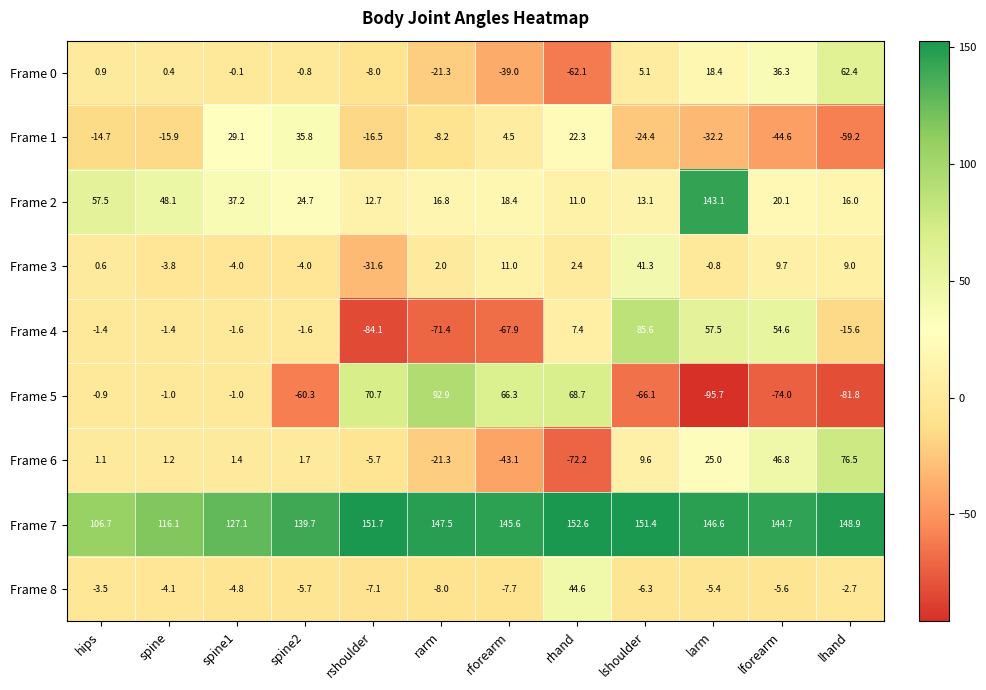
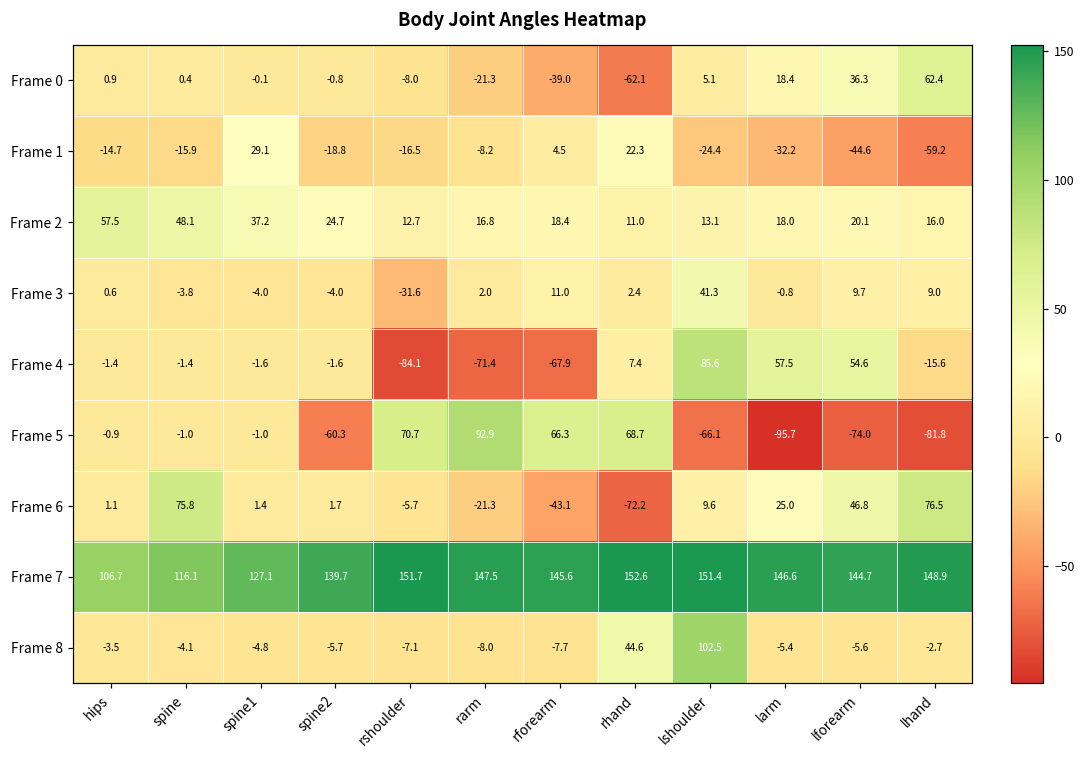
  {
    "Frame 0": {
      "hips": 0.9,
      "spine": 0.4,
      "spine1": -0.1,
      "spine2": -0.8,
      "rshoulder": -8.0,
      "rarm": -21.3,
      "rforearm": -39.0,
      "rhand": -62.1,
      "lshoulder": 5.1,
      "larm": 18.4,
      "lforearm": 36.3,
      "lhand": 62.4
    },
    "Frame 1": {
      "hips": -14.7,
      "spine": -15.9,
      "spine1": 29.1,
-     "spine2": 35.8,
+     "spine2": -18.8,
      "rshoulder": -16.5,
      "rarm": -8.2,
      "rforearm": 4.5,
      "rhand": 22.3,
      "lshoulder": -24.4,
      "larm": -32.2,
      "lforearm": -44.6,
      "lhand": -59.2
    },
    "Frame 2": {
      "hips": 57.5,
      "spine": 48.1,
      "spine1": 37.2,
      "spine2": 24.7,
      "rshoulder": 12.7,
      "rarm": 16.8,
      "rforearm": 18.4,
      "rhand": 11.0,
      "lshoulder": 13.1,
-     "larm": 143.1,
+     "larm": 18.0,
      "lforearm": 20.1,
      "lhand": 16.0
    },
    "Frame 3": {
      "hips": 0.6,
      "spine": -3.8,
      "spine1": -4.0,
      "spine2": -4.0,
      "rshoulder": -31.6,
      "rarm": 2.0,
      "rforearm": 11.0,
      "rhand": 2.4,
      "lshoulder": 41.3,
      "larm": -0.8,
      "lforearm": 9.7,
      "lhand": 9.0
    },
    "Frame 4": {
      "hips": -1.4,
      "spine": -1.4,
      "spine1": -1.6,
      "spine2": -1.6,
      "rshoulder": -84.1,
      "rarm": -71.4,
      "rforearm": -67.9,
      "rhand": 7.4,
      "lshoulder": 85.6,
      "larm": 57.5,
      "lforearm": 54.6,
      "lhand": -15.6
    },
    "Frame 5": {
      "hips": -0.9,
      "spine": -1.0,
      "spine1": -1.0,
      "spine2": -60.3,
      "rshoulder": 70.7,
      "rarm": 92.9,
      "rforearm": 66.3,
      "rhand": 68.7,
      "lshoulder": -66.1,
      "larm": -95.7,
      "lforearm": -74.0,
      "lhand": -81.8
    },
    "Frame 6": {
      "hips": 1.1,
-     "spine": 1.2,
+     "spine": 75.8,
      "spine1": 1.4,
      "spine2": 1.7,
      "rshoulder": -5.7,
      "rarm": -21.3,
      "rforearm": -43.1,
      "rhand": -72.2,
      "lshoulder": 9.6,
      "larm": 25.0,
      "lforearm": 46.8,
      "lhand": 76.5
    },
    "Frame 7": {
      "hips": 106.7,
      "spine": 116.1,
      "spine1": 127.1,
      "spine2": 139.7,
      "rshoulder": 151.7,
      "rarm": 147.5,
      "rforearm": 145.6,
      "rhand": 152.6,
      "lshoulder": 151.4,
      "larm": 146.6,
      "lforearm": 144.7,
      "lhand": 148.9
    },
    "Frame 8": {
      "hips": -3.5,
      "spine": -4.1,
      "spine1": -4.8,
      "spine2": -5.7,
      "rshoulder": -7.1,
      "rarm": -8.0,
      "rforearm": -7.7,
      "rhand": 44.6,
-     "lshoulder": -6.3,
+     "lshoulder": 102.5,
      "larm": -5.4,
      "lforearm": -5.6,
      "lhand": -2.7
    }
  }
